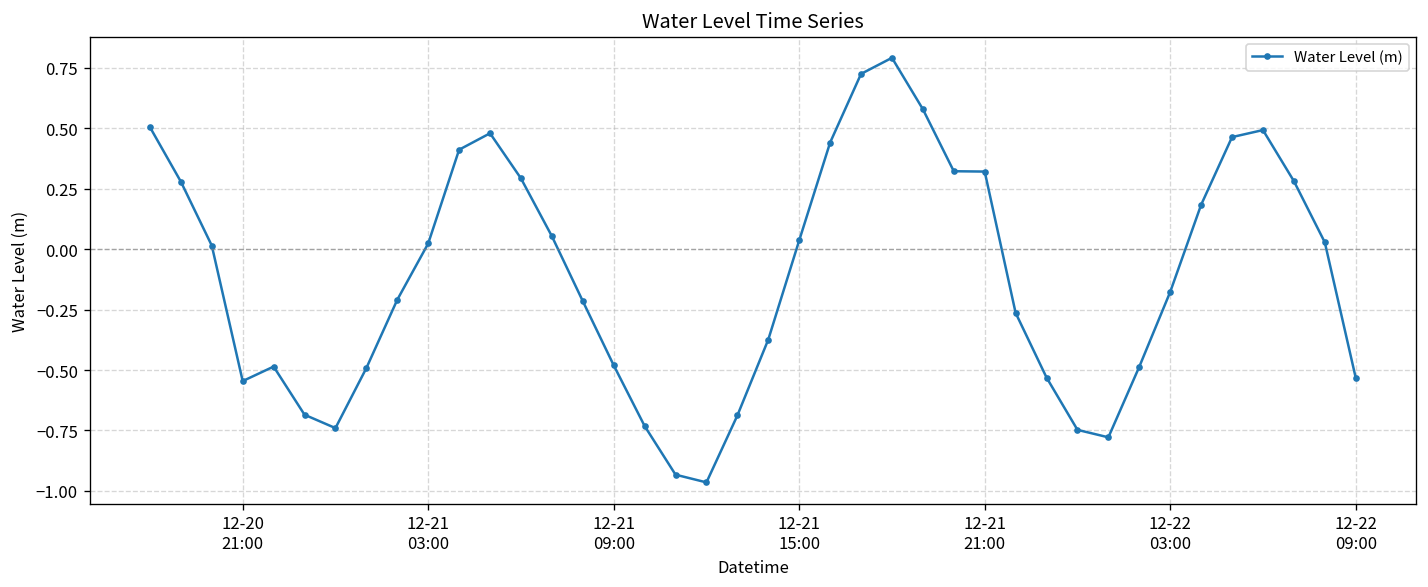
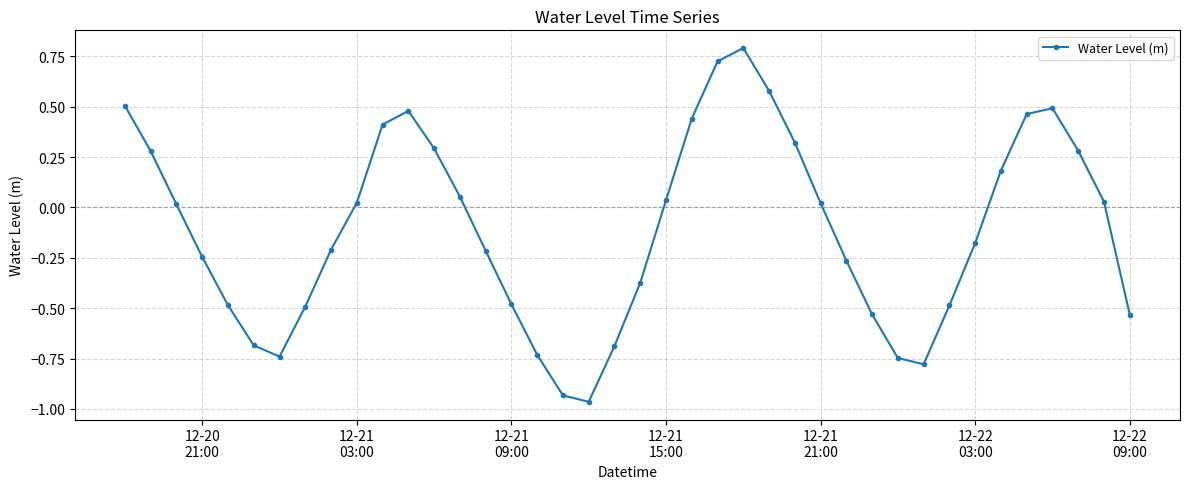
  {
-   "12-20 21:00": -0.55,
+   "12-20 21:00": -0.25,
    "12-21 03:00": 0.02,
    "12-21 09:00": -0.48,
    "12-21 15:00": 0.04,
-   "12-21 21:00": 0.32,
+   "12-21 21:00": 0.02,
    "12-22 03:00": -0.18,
    "12-22 09:00": -0.53
  }
